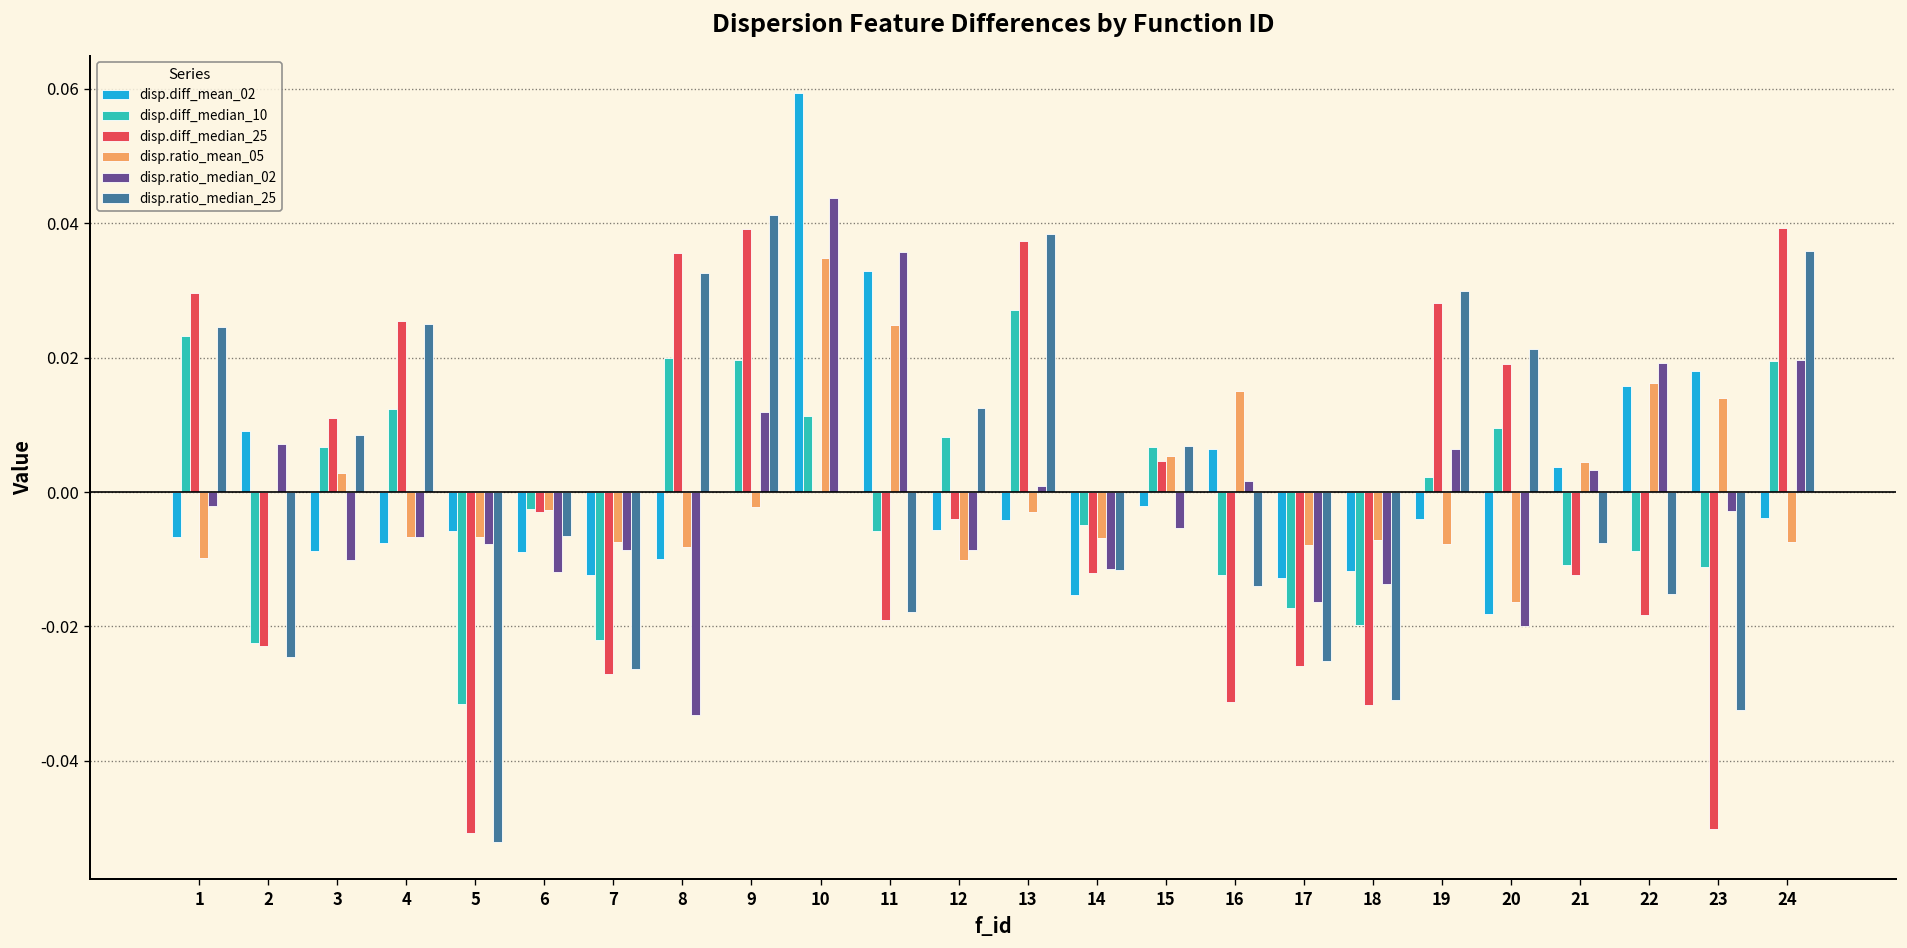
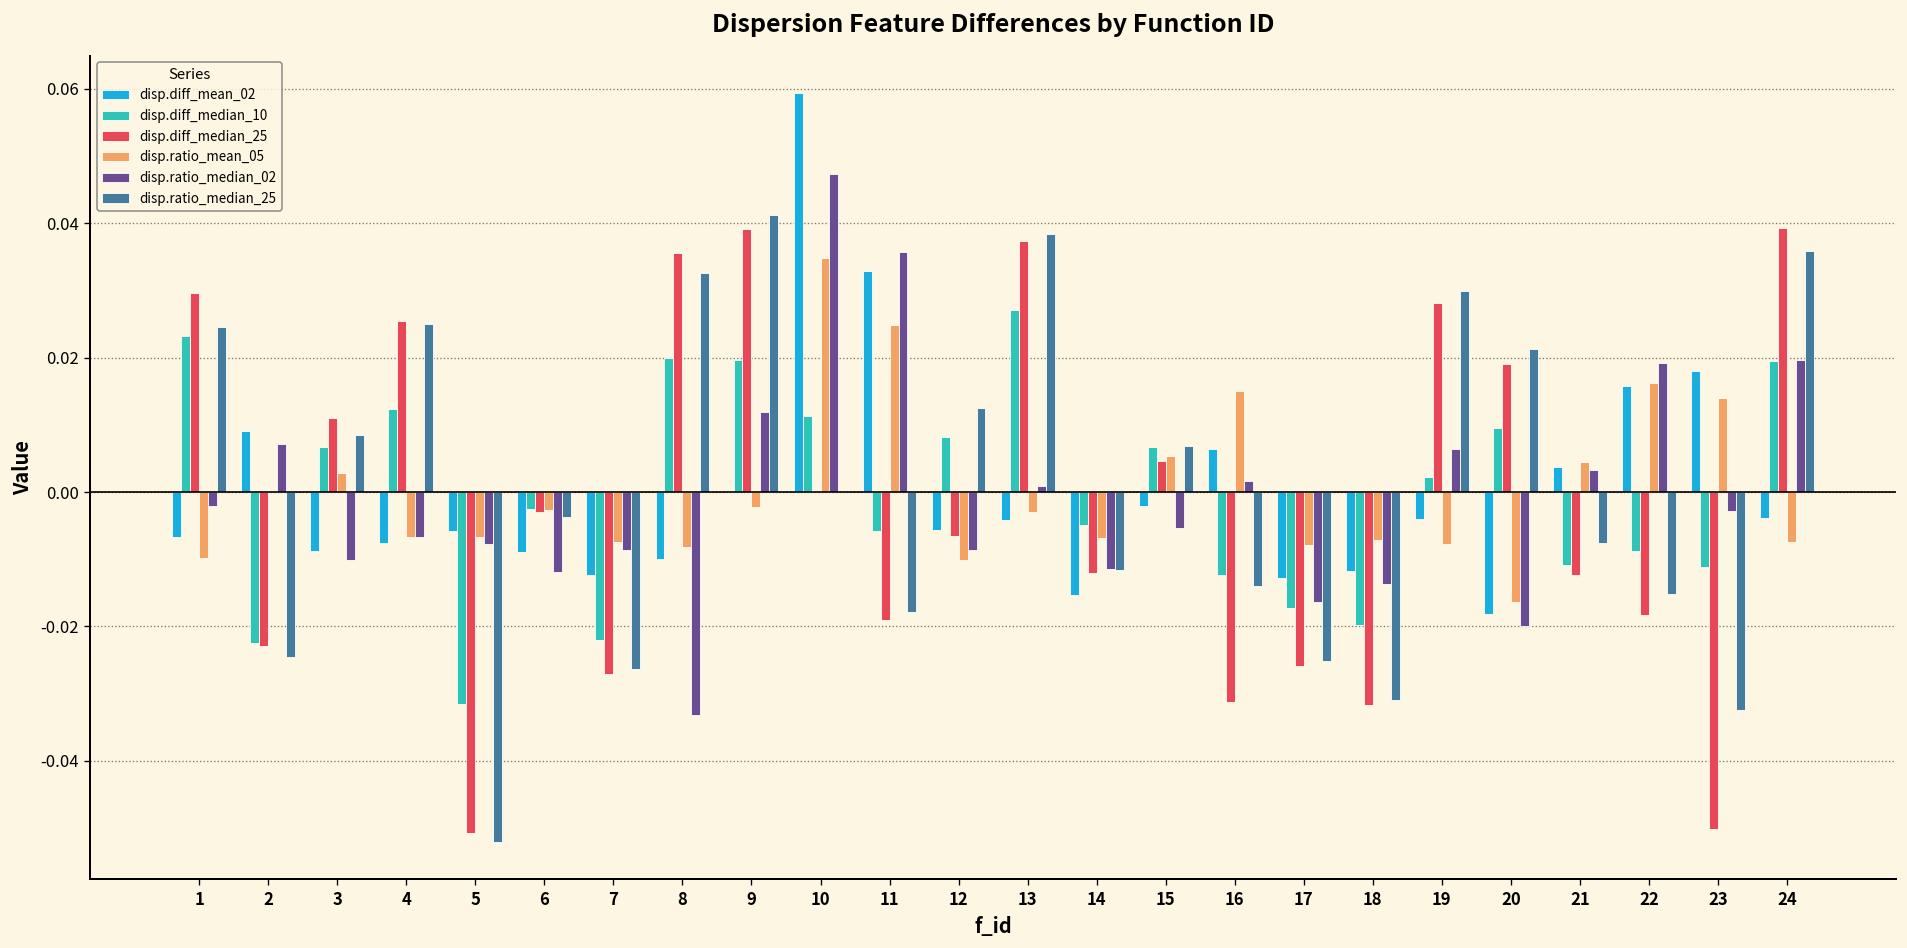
  {
    "disp.diff_median_25": {
      "1": 0.030,
      "2": -0.023,
      "3": 0.011,
      "4": 0.025,
      "5": -0.051,
      "6": -0.003,
      "7": -0.027,
      "8": 0.036,
      "9": 0.039,
      "10": 0.000,
      "11": -0.019,
-     "12": -0.004,
+     "12": -0.007,
      "13": 0.037,
      "14": -0.012,
      "15": 0.005,
      "16": -0.031,
      "17": -0.026,
      "18": -0.032,
      "19": 0.028,
      "20": 0.019,
      "21": -0.012,
      "22": -0.018,
      "23": -0.050,
      "24": 0.039
    },
    "disp.ratio_mean_05": {
      "1": -0.010,
      "2": 0.000,
      "3": 0.003,
      "4": -0.007,
      "5": -0.007,
      "6": -0.003,
      "7": -0.008,
      "8": -0.008,
      "9": -0.002,
      "10": 0.035,
      "11": 0.025,
      "12": -0.010,
      "13": -0.003,
      "14": -0.007,
      "15": 0.005,
      "16": 0.015,
      "17": -0.008,
      "18": -0.007,
      "19": -0.008,
      "20": -0.016,
      "21": 0.005,
      "22": 0.016,
      "23": 0.014,
      "24": -0.007
    },
    "disp.ratio_median_02": {
      "1": -0.002,
      "2": 0.007,
      "3": -0.010,
      "4": -0.007,
      "5": -0.008,
      "6": -0.012,
      "7": -0.009,
      "8": -0.033,
      "9": 0.012,
-     "10": 0.044,
+     "10": 0.047,
      "11": 0.036,
      "12": -0.009,
      "13": 0.001,
      "14": -0.011,
      "15": -0.005,
      "16": 0.002,
      "17": -0.016,
      "18": -0.014,
      "19": 0.006,
      "20": -0.020,
      "21": 0.003,
      "22": 0.019,
      "23": -0.003,
      "24": 0.020
    },
    "disp.ratio_median_25": {
      "1": 0.025,
      "2": -0.025,
      "3": 0.008,
      "4": 0.025,
      "5": -0.052,
-     "6": -0.007,
+     "6": -0.004,
      "7": -0.026,
      "8": 0.033,
      "9": 0.041,
      "10": 0.000,
      "11": -0.018,
      "12": 0.012,
      "13": 0.038,
      "14": -0.012,
      "15": 0.007,
      "16": -0.014,
      "17": -0.025,
      "18": -0.031,
      "19": 0.030,
      "20": 0.021,
      "21": -0.008,
      "22": -0.015,
      "23": -0.032,
      "24": 0.036
    }
  }
